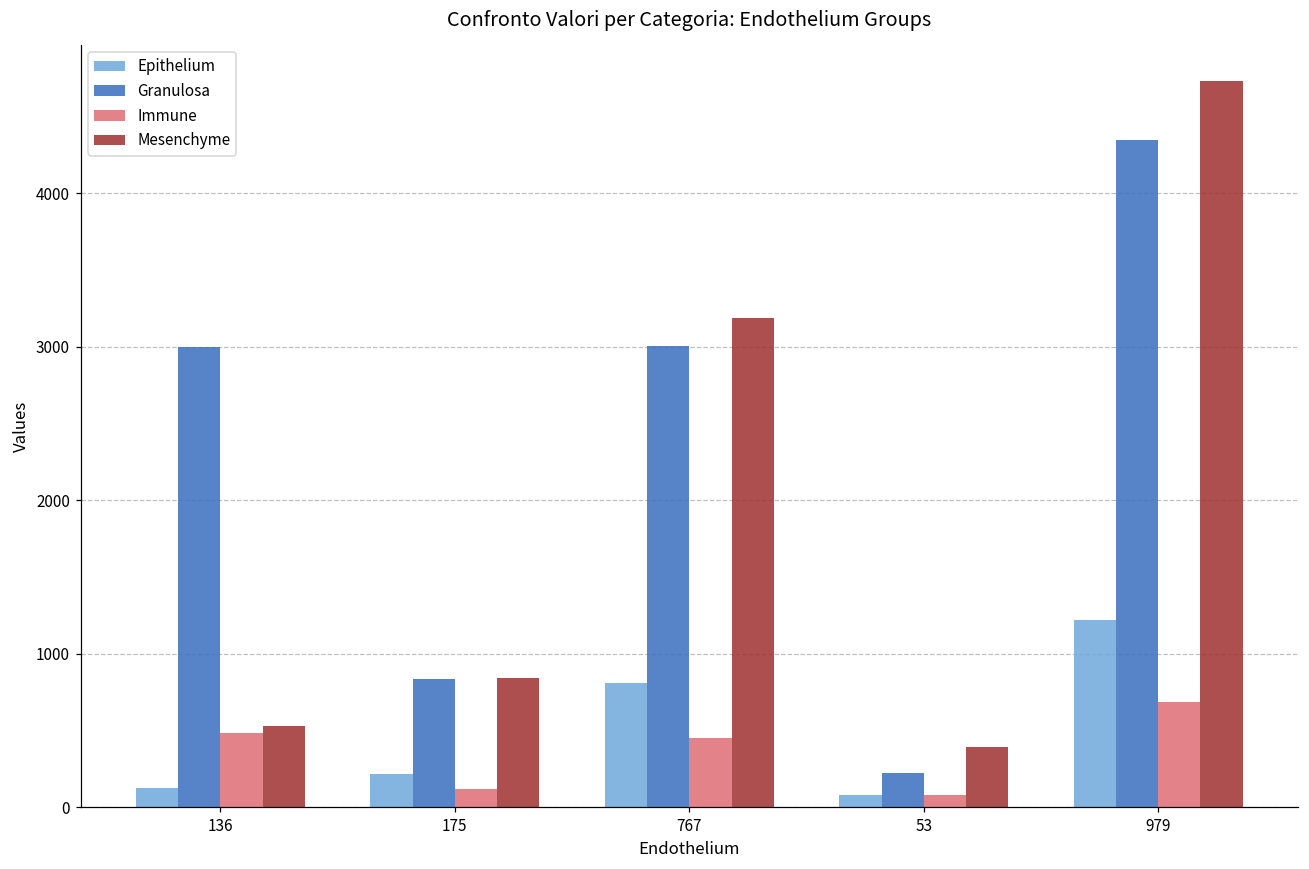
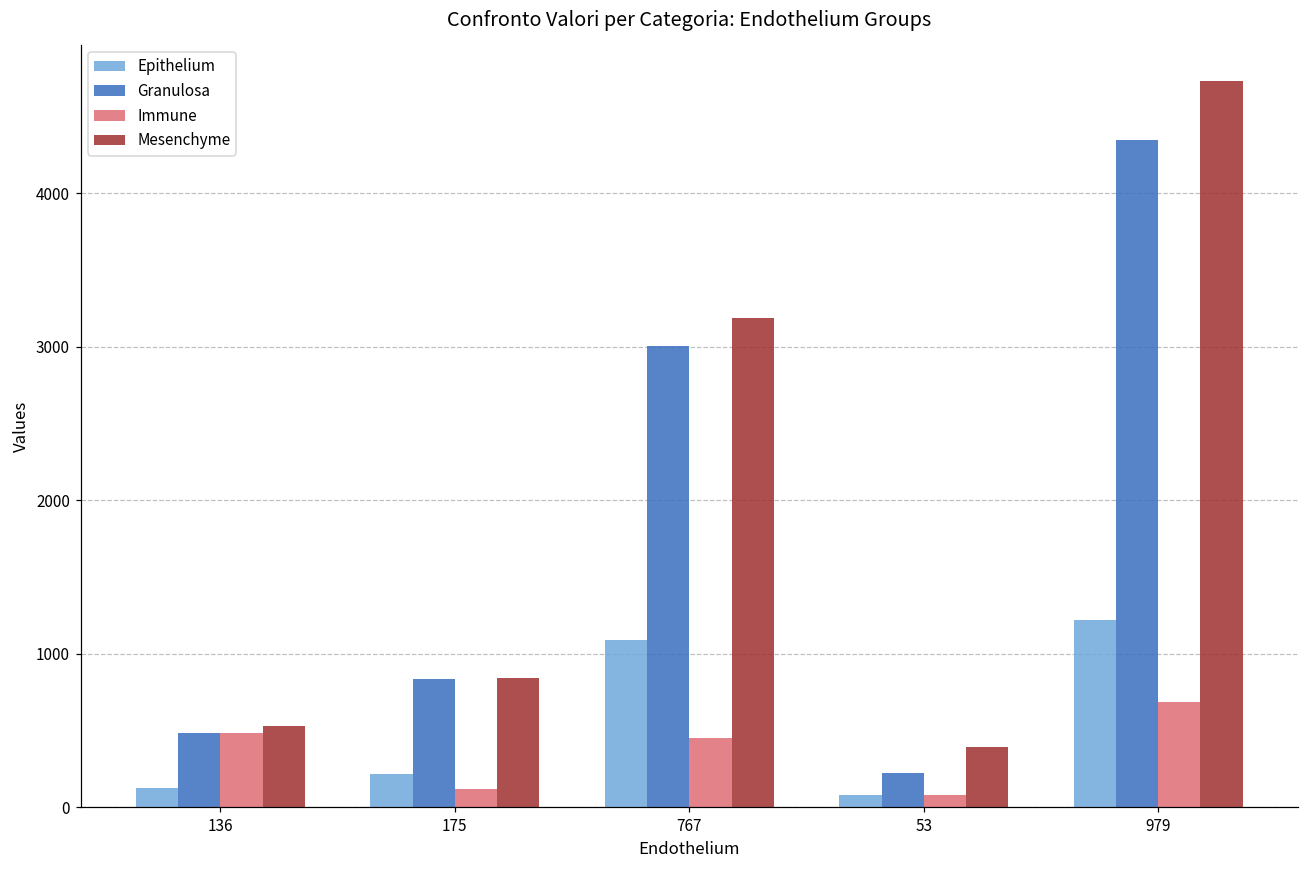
  {
    "Epithelium": {
      "136": 120,
      "175": 210,
-     "767": 810,
+     "767": 1090,
      "53": 80,
      "979": 1220
    },
    "Granulosa": {
-     "136": 3000,
+     "136": 480,
      "175": 840,
      "767": 3000,
      "53": 220,
      "979": 4350
    },
    "Immune": {
      "136": 490,
      "175": 120,
      "767": 450,
      "53": 80,
      "979": 690
    },
    "Mesenchyme": {
      "136": 530,
      "175": 840,
      "767": 3190,
      "53": 390,
      "979": 4730
    }
  }
